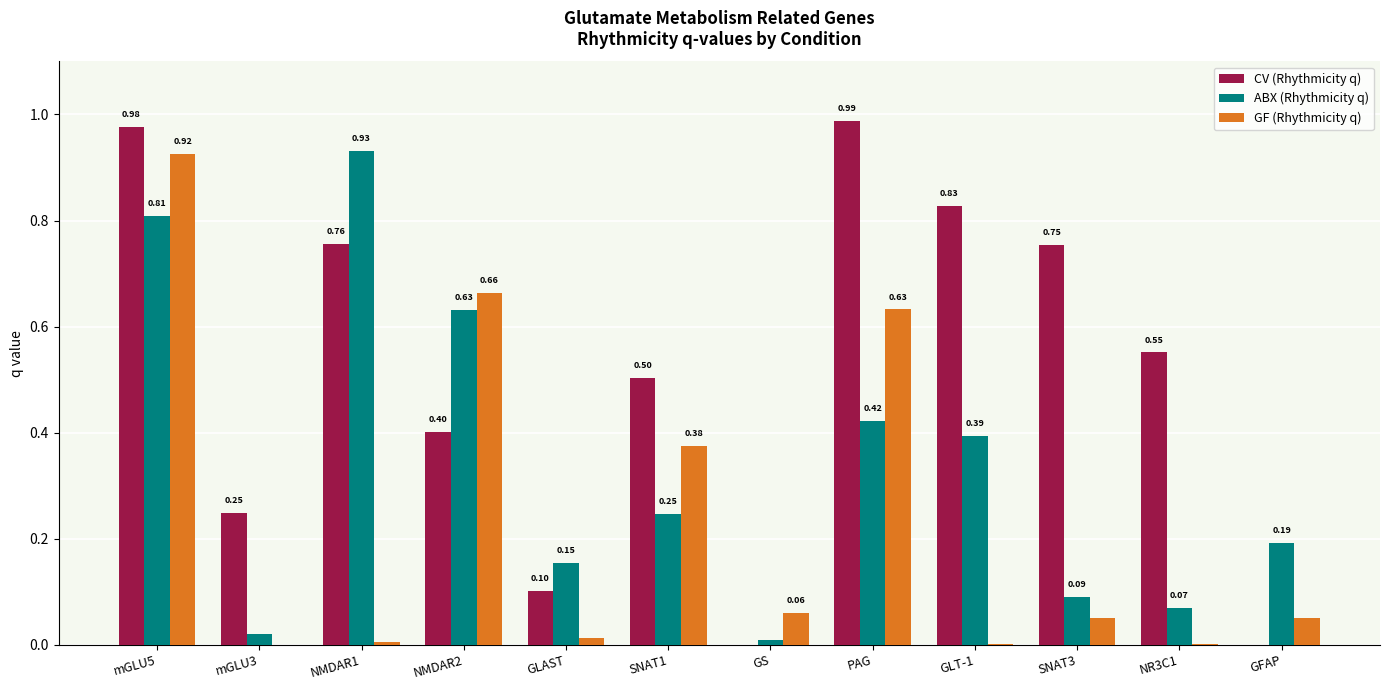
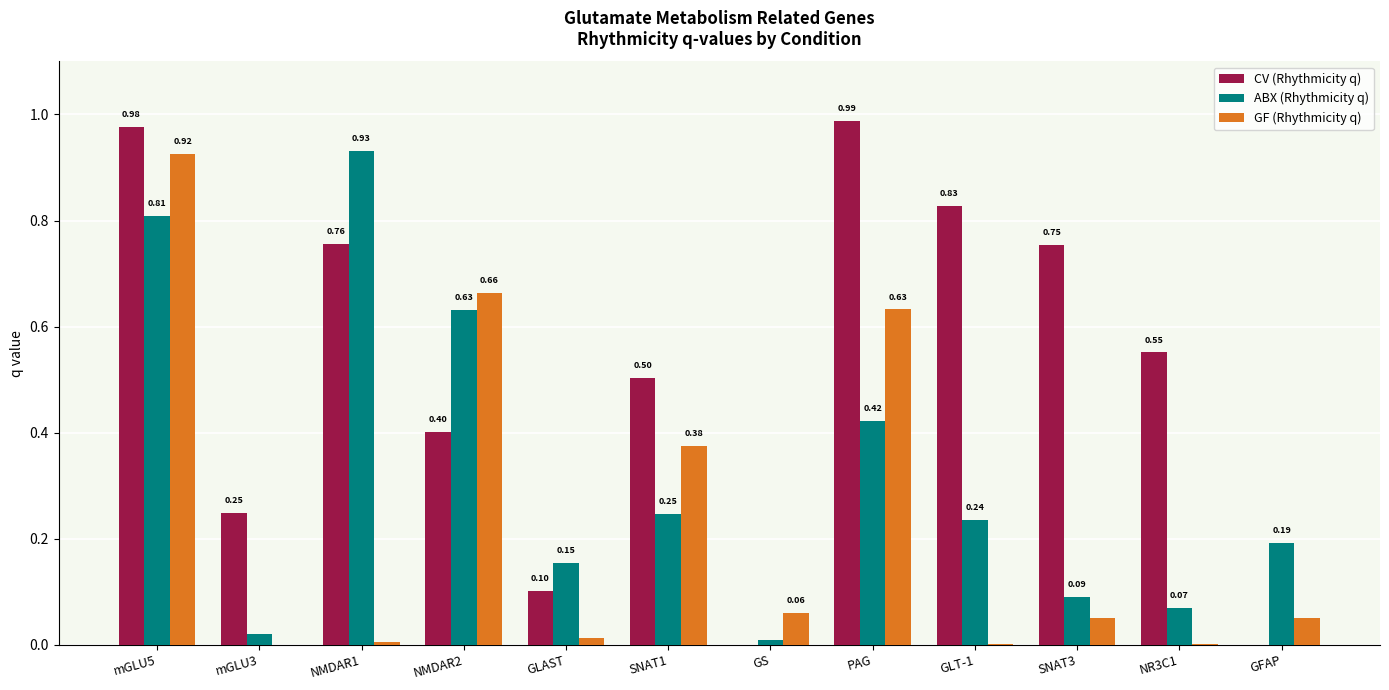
  {
    "CV (Rhythmicity q)": {
      "mGLU5": 0.98,
      "mGLU3": 0.25,
      "NMDAR1": 0.76,
      "NMDAR2": 0.40,
      "GLAST": 0.10,
      "SNAT1": 0.50,
      "PAG": 0.99,
      "GLT-1": 0.83,
      "SNAT3": 0.75,
      "NR3C1": 0.55
    },
    "ABX (Rhythmicity q)": {
      "mGLU5": 0.81,
      "NMDAR1": 0.93,
      "NMDAR2": 0.63,
      "GLAST": 0.15,
      "SNAT1": 0.25,
      "PAG": 0.42,
-     "GLT-1": 0.39,
+     "GLT-1": 0.24,
      "SNAT3": 0.09,
      "NR3C1": 0.07,
      "GFAP": 0.19
    },
    "GF (Rhythmicity q)": {
      "mGLU5": 0.92,
      "NMDAR2": 0.66,
      "SNAT1": 0.38,
      "GS": 0.06,
      "PAG": 0.63
    }
  }
